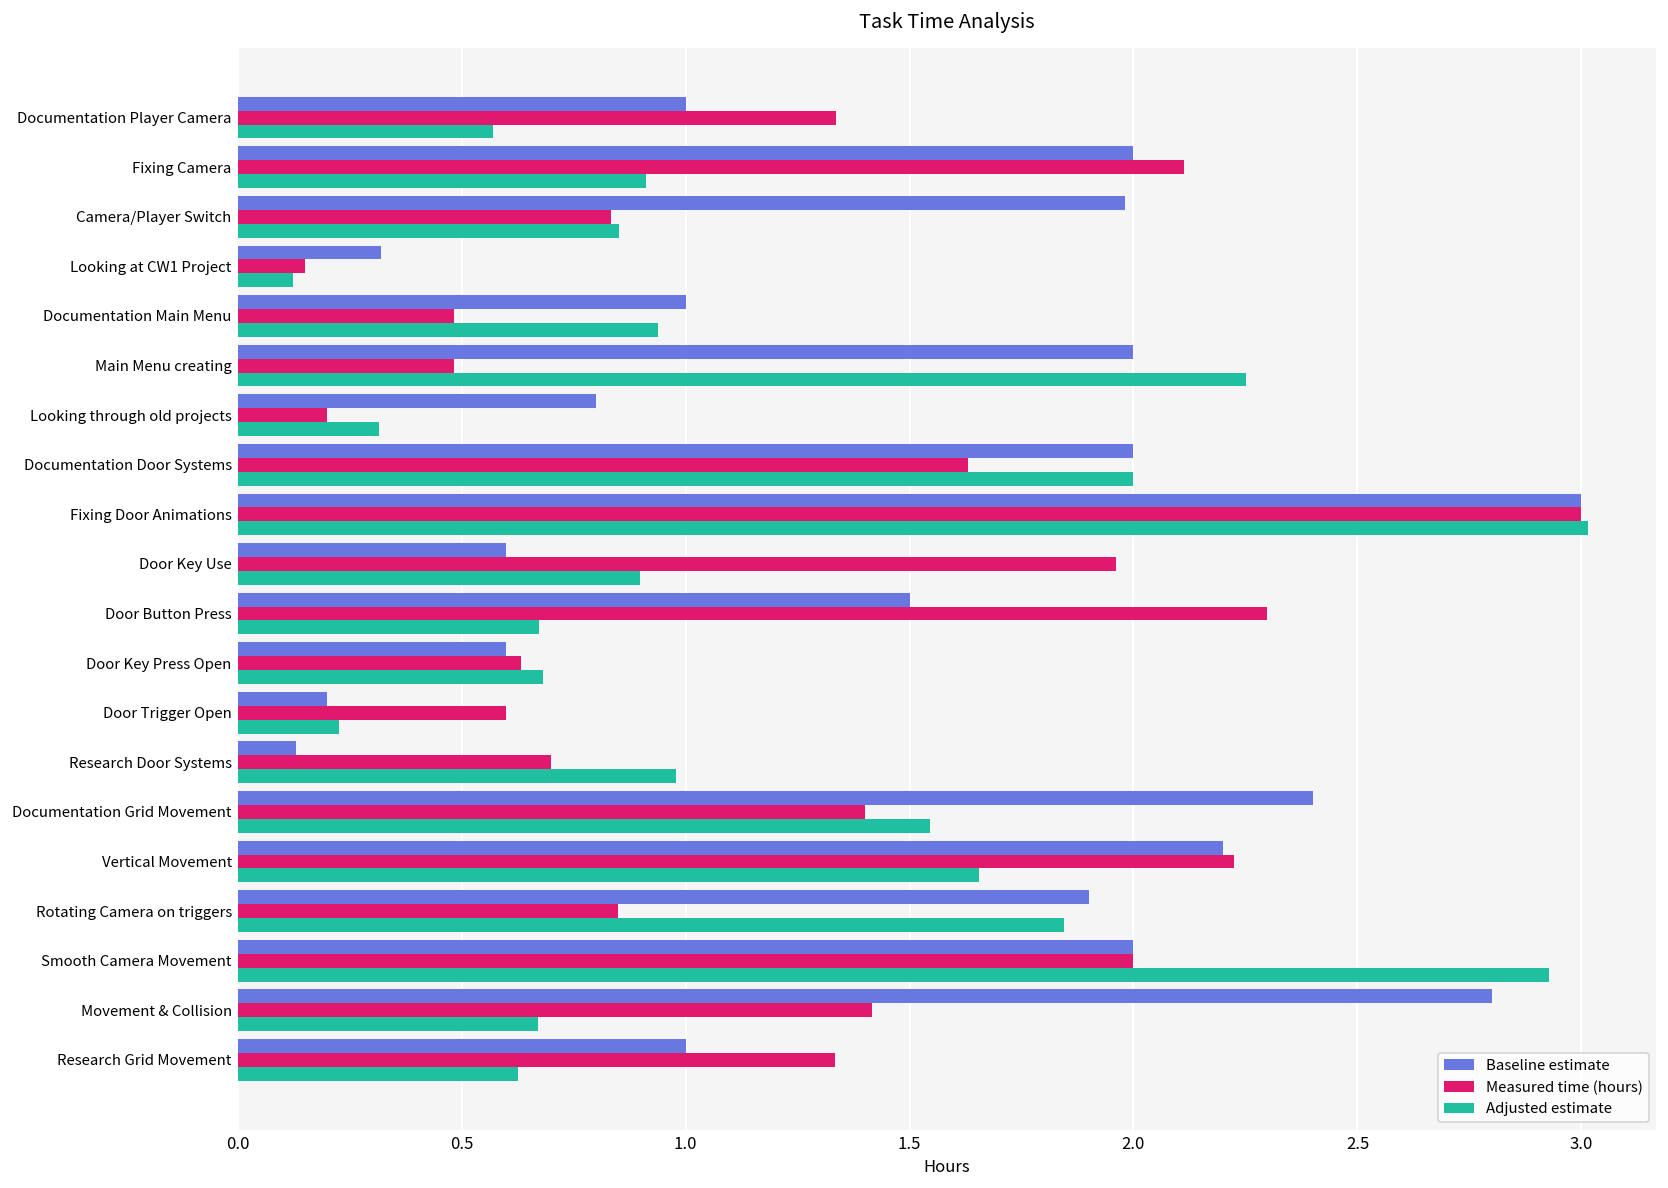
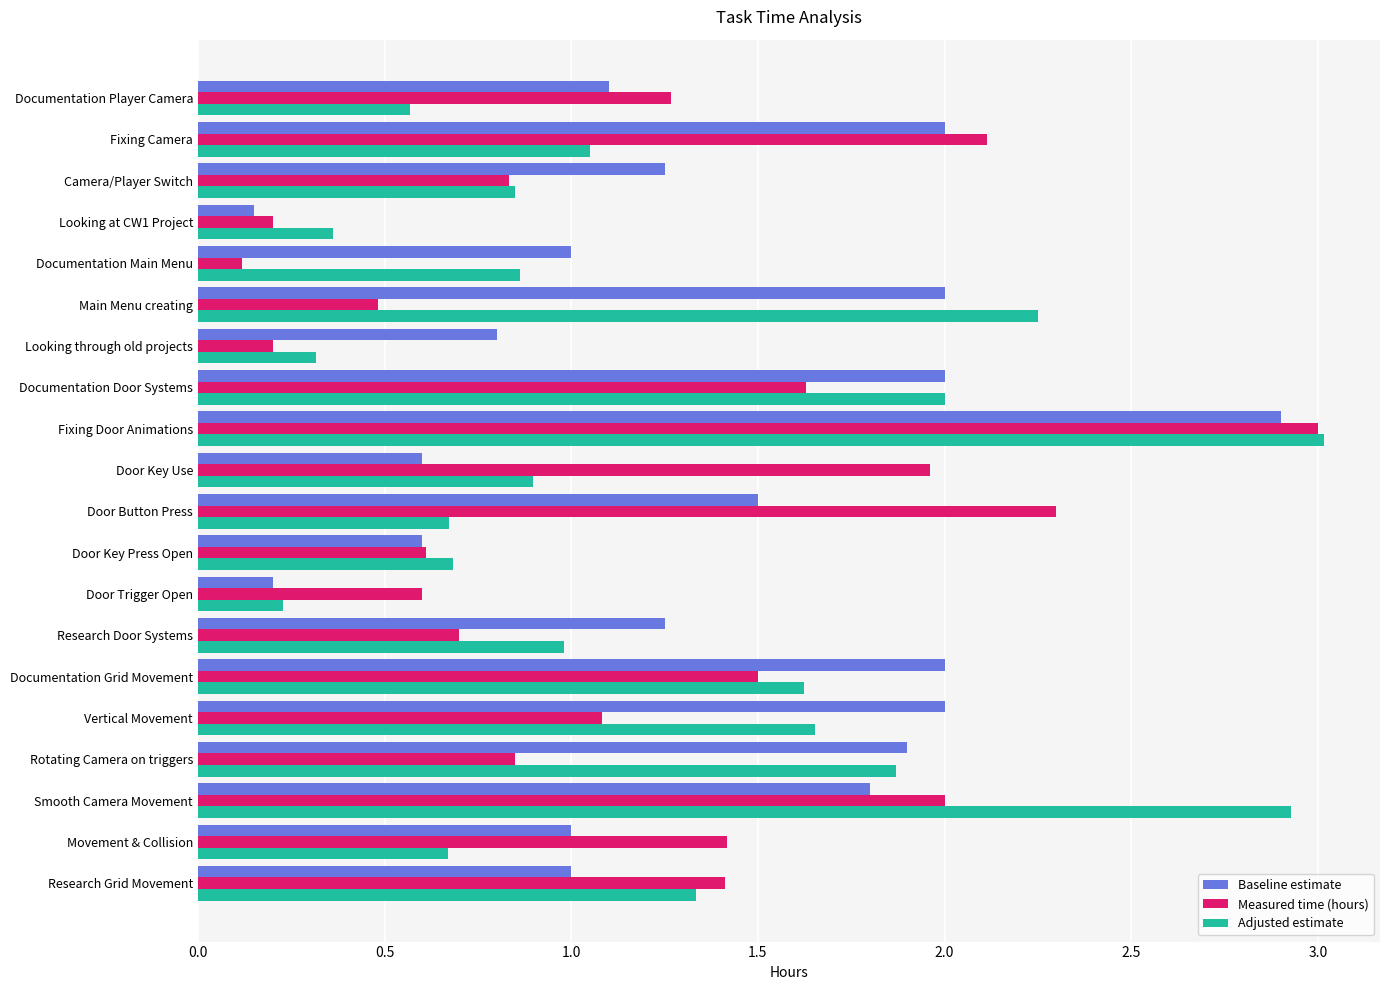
  {
    "Baseline estimate": {
-     "Documentation Player Camera": 1.0,
+     "Documentation Player Camera": 1.1,
      "Fixing Camera": 2.00,
-     "Camera/Player Switch": 1.98,
-     "Looking at CW1 Project": 0.32,
+     "Camera/Player Switch": 1.25,
+     "Looking at CW1 Project": 0.15,
      "Documentation Main Menu": 1.00,
      "Main Menu creating": 2.00,
      "Looking through old projects": 0.80,
      "Documentation Door Systems": 2.00,
-     "Fixing Door Animations": 3.0,
+     "Fixing Door Animations": 2.9,
      "Door Key Use": 0.60,
      "Door Button Press": 1.50,
      "Door Key Press Open": 0.60,
      "Door Trigger Open": 0.20,
-     "Research Door Systems": 0.13,
-     "Documentation Grid Movement": 2.4,
-     "Vertical Movement": 2.2,
+     "Research Door Systems": 1.25,
+     "Documentation Grid Movement": 2.0,
+     "Vertical Movement": 2.0,
      "Rotating Camera on triggers": 1.90,
-     "Smooth Camera Movement": 2.0,
-     "Movement & Collision": 2.8,
+     "Smooth Camera Movement": 1.8,
+     "Movement & Collision": 1.0,
      "Research Grid Movement": 1.00
    },
    "Measured time (hours)": {
-     "Documentation Player Camera": 1.34,
+     "Documentation Player Camera": 1.27,
      "Fixing Camera": 2.11,
      "Camera/Player Switch": 0.83,
-     "Looking at CW1 Project": 0.15,
-     "Documentation Main Menu": 0.48,
+     "Looking at CW1 Project": 0.20,
+     "Documentation Main Menu": 0.12,
      "Main Menu creating": 0.48,
      "Looking through old projects": 0.20,
      "Documentation Door Systems": 1.63,
      "Fixing Door Animations": 3.00,
      "Door Key Use": 1.96,
      "Door Button Press": 2.30,
-     "Door Key Press Open": 0.63,
+     "Door Key Press Open": 0.61,
      "Door Trigger Open": 0.60,
      "Research Door Systems": 0.70,
-     "Documentation Grid Movement": 1.4,
-     "Vertical Movement": 2.22,
+     "Documentation Grid Movement": 1.5,
+     "Vertical Movement": 1.08,
      "Rotating Camera on triggers": 0.85,
      "Smooth Camera Movement": 2.00,
      "Movement & Collision": 1.42,
-     "Research Grid Movement": 1.33
+     "Research Grid Movement": 1.41
    },
    "Adjusted estimate": {
      "Documentation Player Camera": 0.57,
-     "Fixing Camera": 0.91,
+     "Fixing Camera": 1.05,
      "Camera/Player Switch": 0.85,
-     "Looking at CW1 Project": 0.12,
-     "Documentation Main Menu": 0.94,
+     "Looking at CW1 Project": 0.36,
+     "Documentation Main Menu": 0.86,
      "Main Menu creating": 2.25,
      "Looking through old projects": 0.32,
      "Documentation Door Systems": 2.00,
      "Fixing Door Animations": 3.02,
      "Door Key Use": 0.90,
      "Door Button Press": 0.67,
      "Door Key Press Open": 0.68,
      "Door Trigger Open": 0.23,
      "Research Door Systems": 0.98,
-     "Documentation Grid Movement": 1.55,
+     "Documentation Grid Movement": 1.62,
      "Vertical Movement": 1.65,
-     "Rotating Camera on triggers": 1.84,
+     "Rotating Camera on triggers": 1.87,
      "Smooth Camera Movement": 2.93,
      "Movement & Collision": 0.67,
-     "Research Grid Movement": 0.63
+     "Research Grid Movement": 1.33
    }
  }
